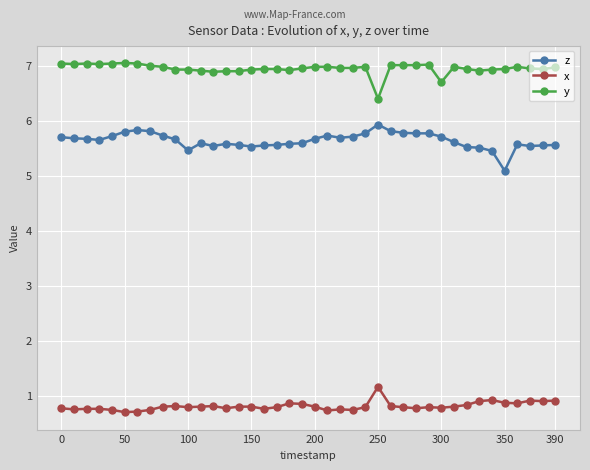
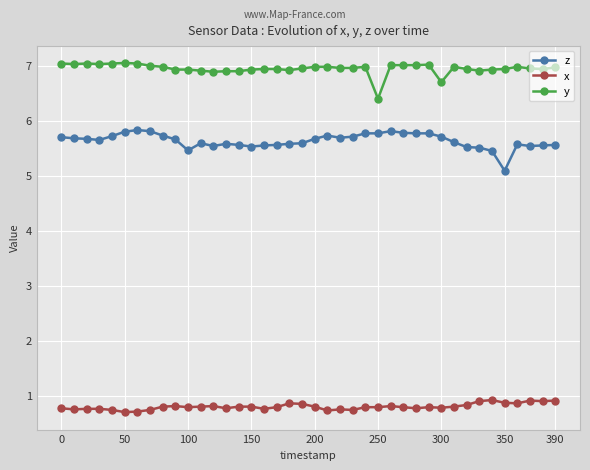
  {
    "z": {
      "0": 5.7,
      "50": 5.8,
      "100": 5.5,
      "150": 5.5,
      "200": 5.7,
-     "250": 5.9,
+     "250": 5.8,
      "300": 5.7,
      "350": 5.1,
      "390": 5.6
    },
    "x": {
      "0": 0.8,
      "50": 0.7,
      "100": 0.8,
      "150": 0.8,
      "200": 0.8,
-     "250": 1.2,
+     "250": 0.8,
      "300": 0.8,
      "350": 0.9,
      "390": 0.9
    },
    "y": {
      "0": 7.0,
      "50": 7.1,
      "100": 6.9,
      "150": 6.9,
      "200": 7.0,
      "250": 6.4,
      "300": 6.7,
      "350": 6.9
    }
  }
